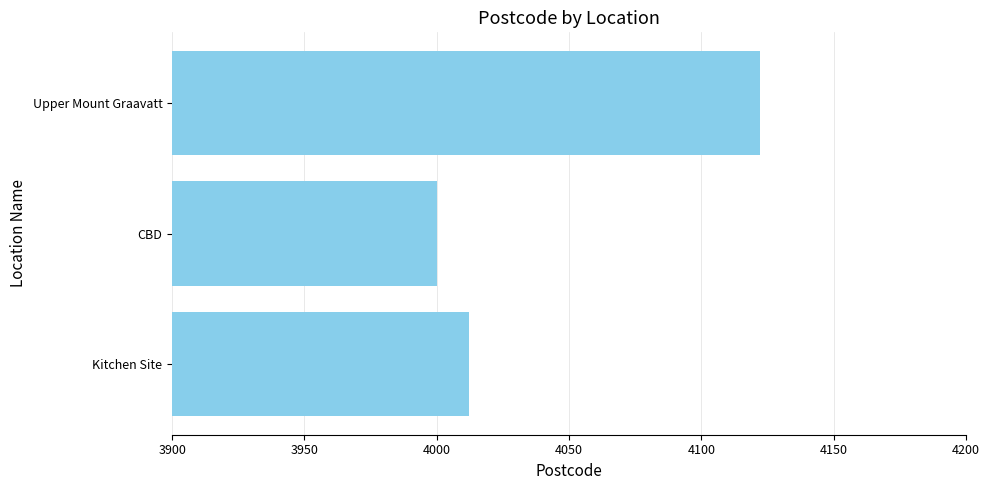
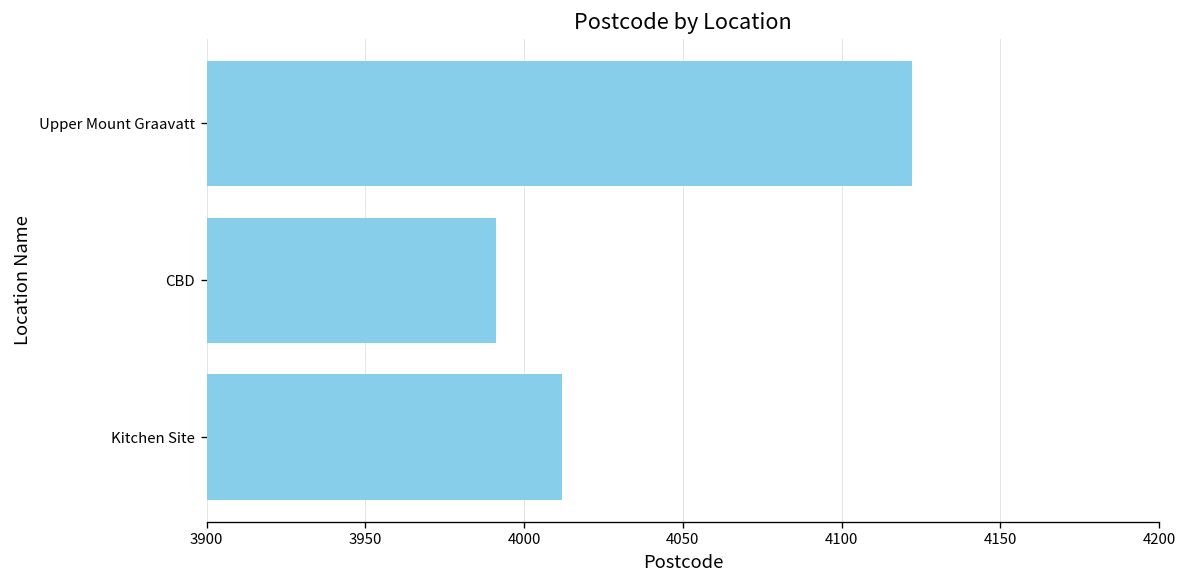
  {
    "Upper Mount Graavatt": 4122,
-   "CBD": 4000,
+   "CBD": 3991,
    "Kitchen Site": 4012
  }
